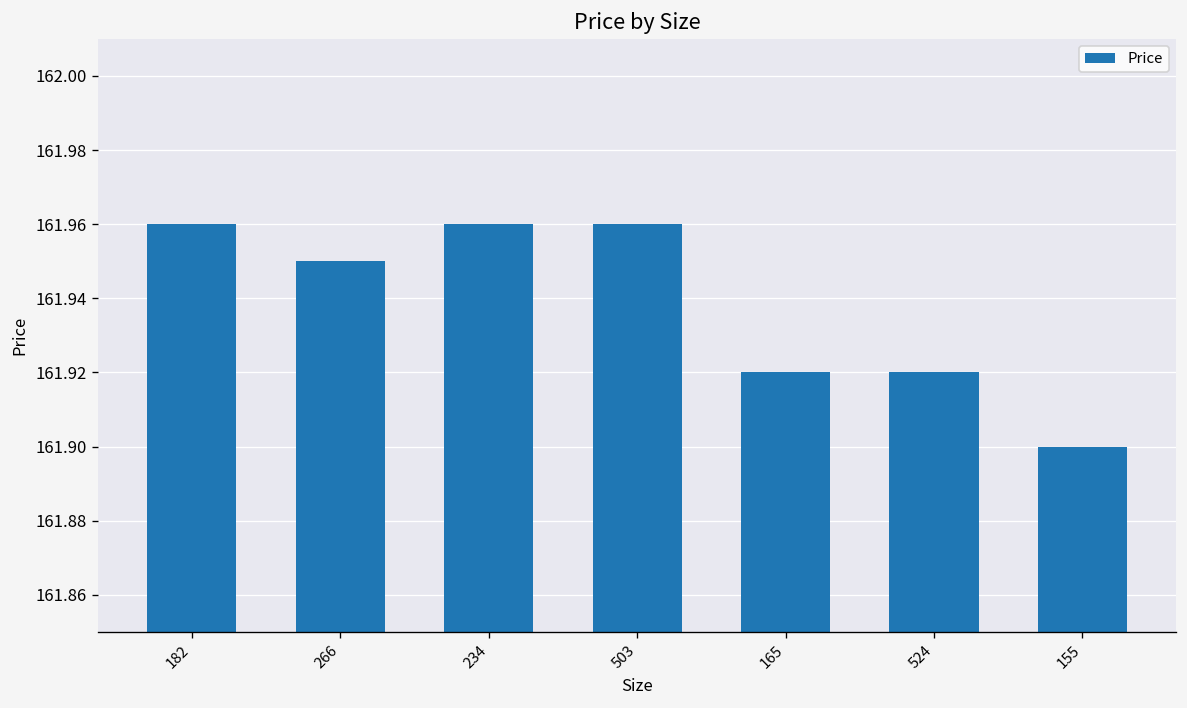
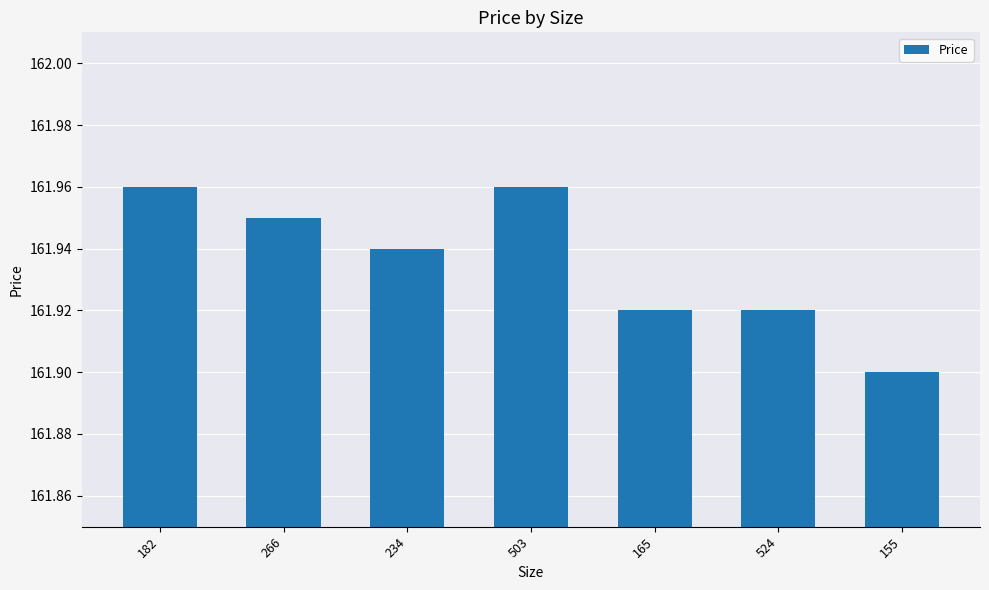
  {
    "182": 161.96,
    "266": 161.95,
-   "234": 161.96,
+   "234": 161.94,
    "503": 161.96,
    "165": 161.92,
    "524": 161.92,
    "155": 161.90
  }
